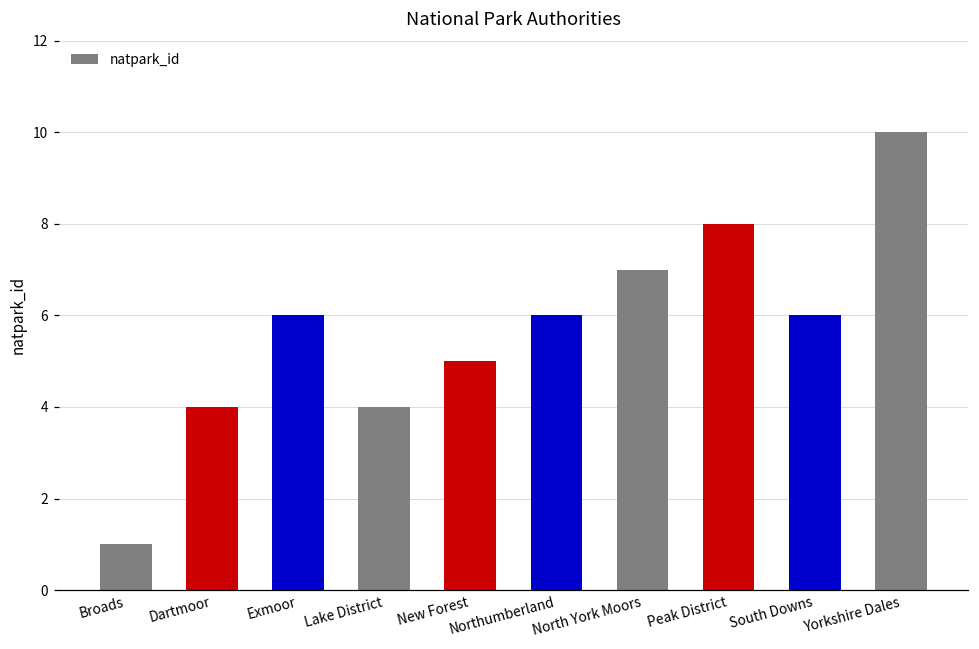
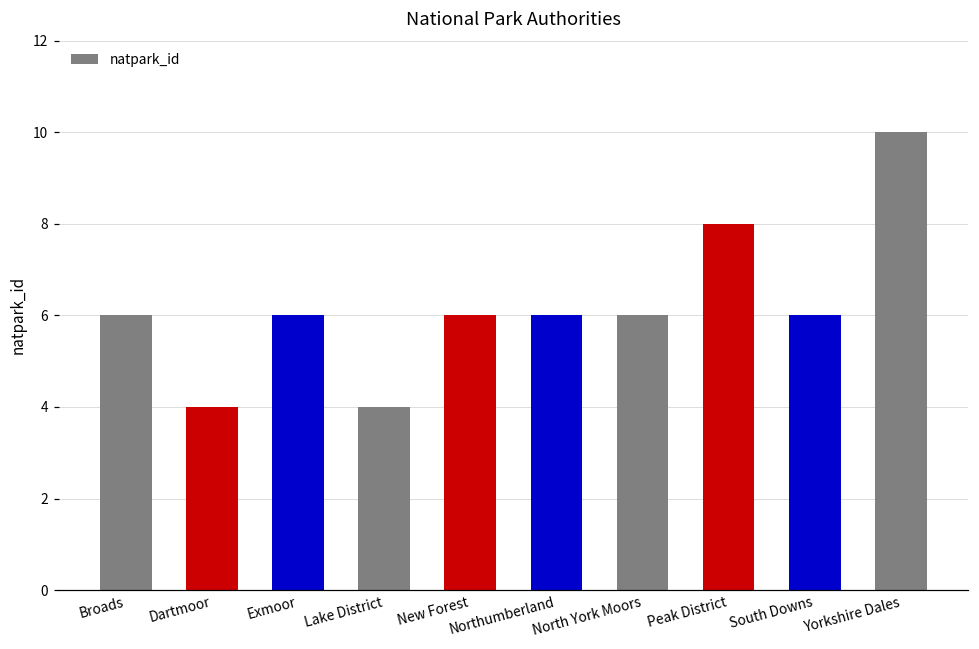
  {
-   "Broads": 1,
+   "Broads": 6,
    "Dartmoor": 4,
    "Exmoor": 6,
    "Lake District": 4,
-   "New Forest": 5,
+   "New Forest": 6,
    "Northumberland": 6,
-   "North York Moors": 7,
+   "North York Moors": 6,
    "Peak District": 8,
    "South Downs": 6,
    "Yorkshire Dales": 10
  }
